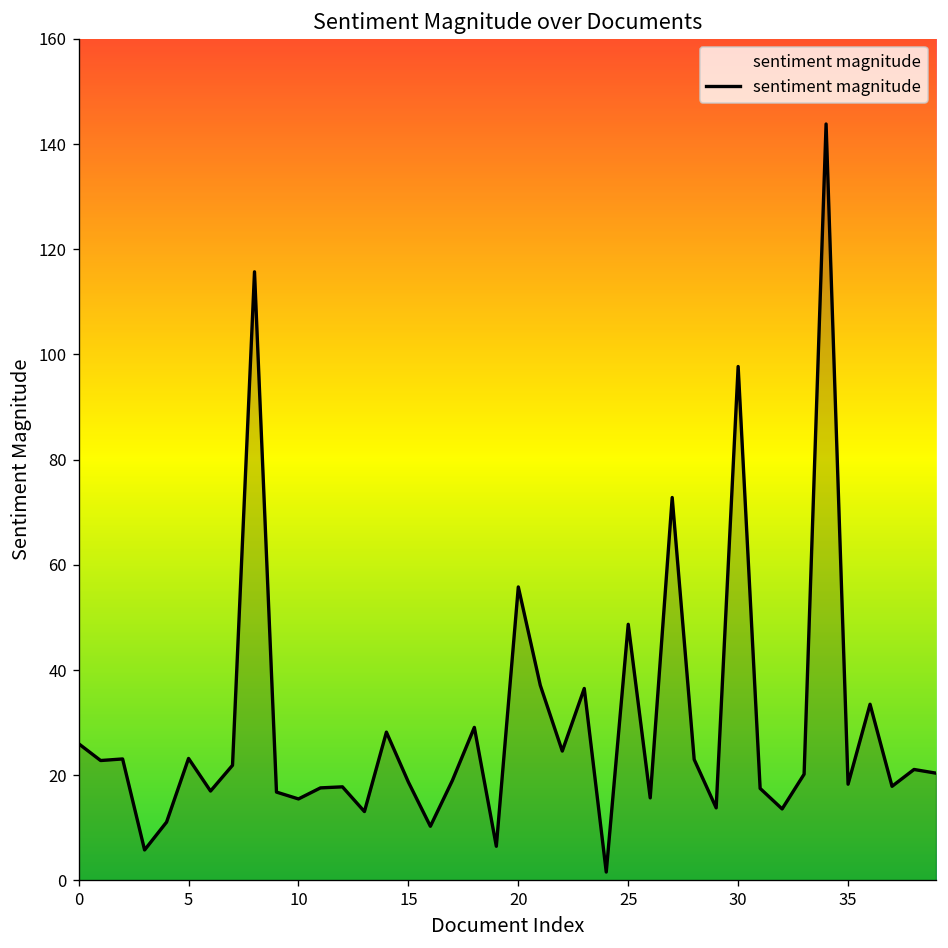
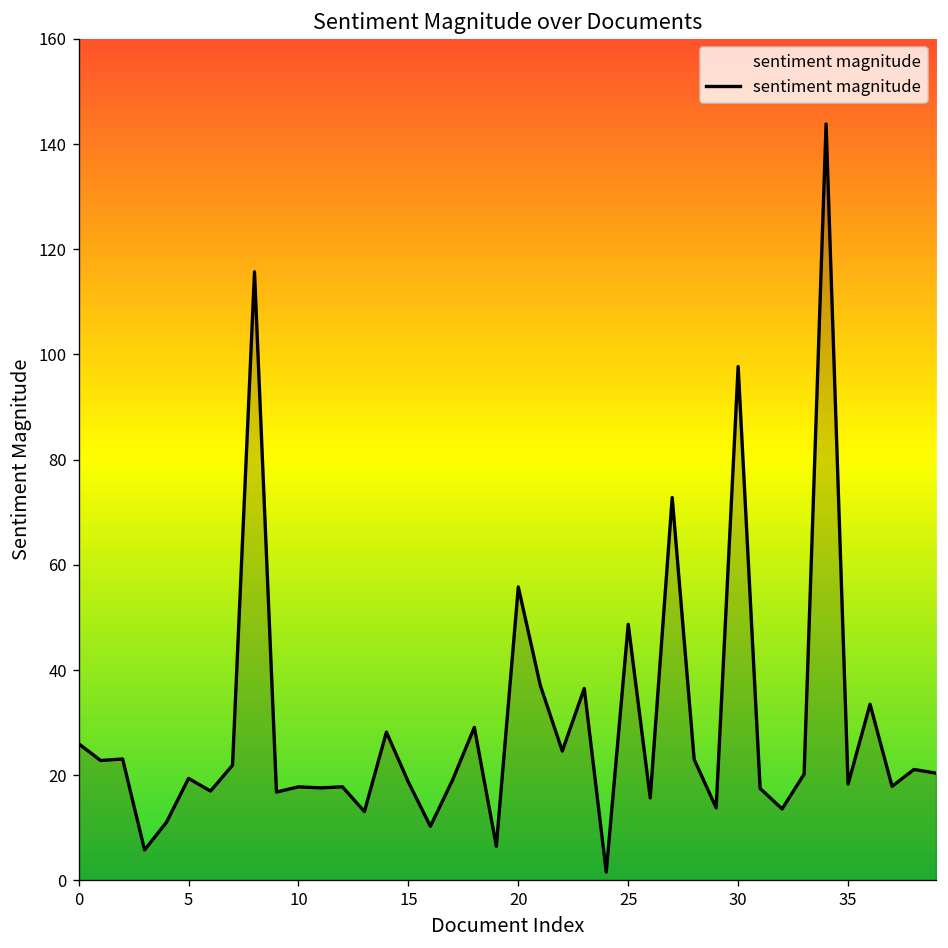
  {
    "0": 26,
-   "5": 23,
-   "10": 16,
+   "5": 19,
+   "10": 18,
    "15": 19,
    "20": 56,
    "25": 49,
    "30": 98,
    "35": 18
  }
